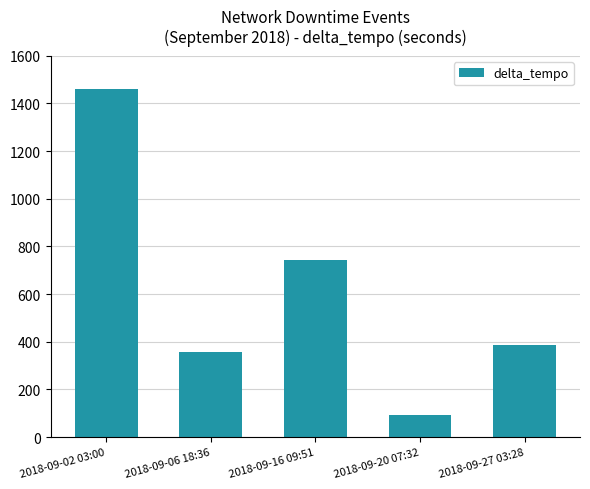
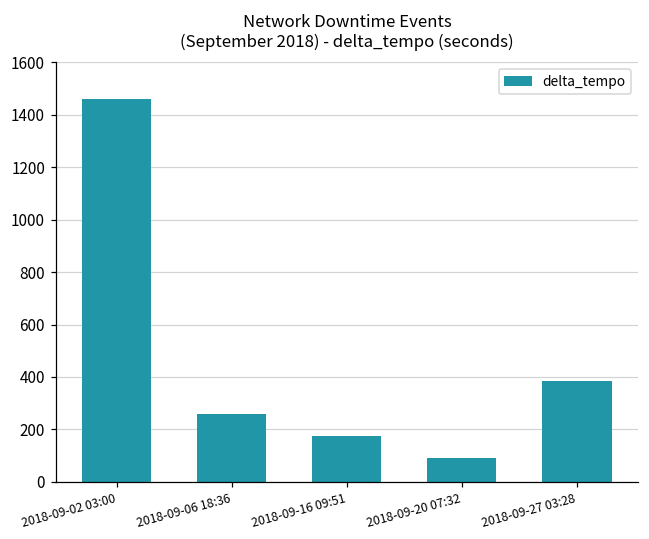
  {
    "2018-09-02 03:00": 1460,
-   "2018-09-06 18:36": 360,
-   "2018-09-16 09:51": 740,
+   "2018-09-06 18:36": 260,
+   "2018-09-16 09:51": 180,
    "2018-09-20 07:32": 90,
    "2018-09-27 03:28": 390
  }
